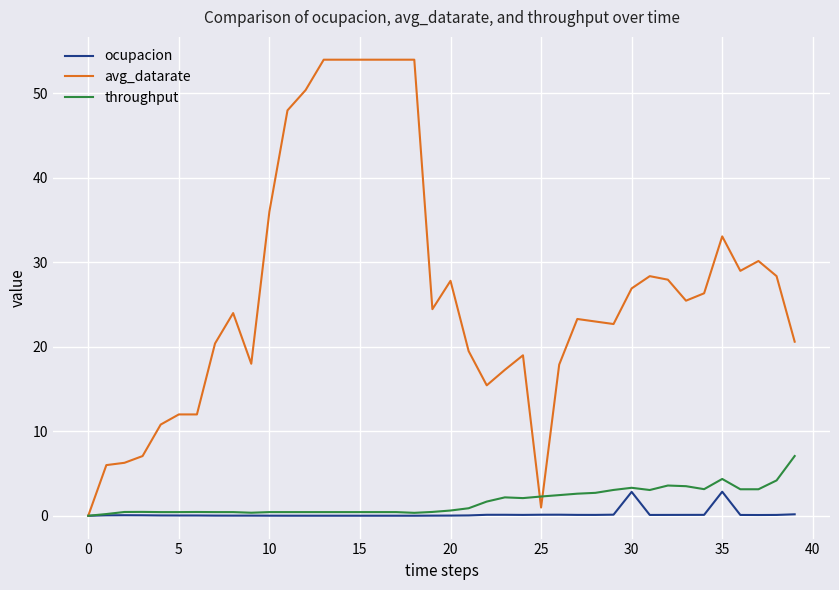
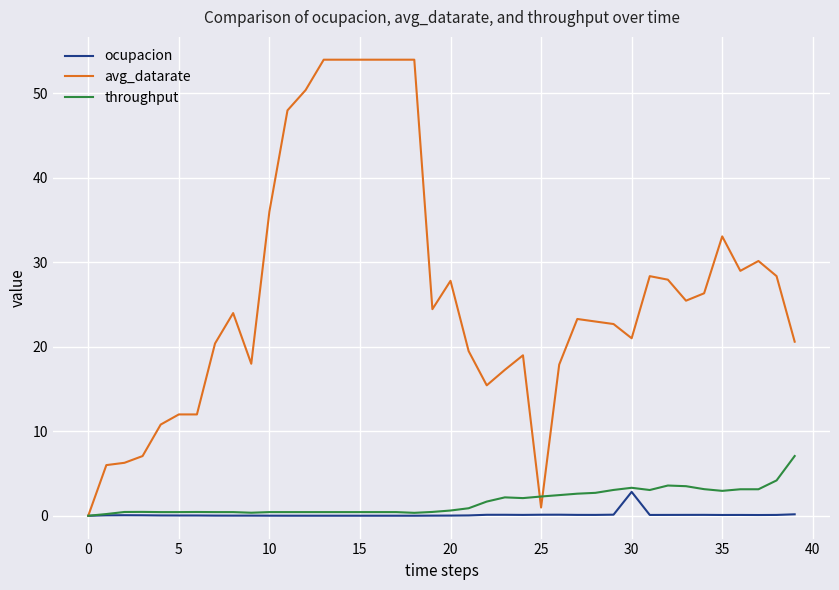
  {
    "ocupacion": {
      "5": 0,
      "10": 0,
      "15": 0,
      "20": 0,
      "25": 0,
      "30": 3,
-     "35": 3
+     "35": 0
    },
    "avg_datarate": {
      "5": 12,
      "10": 36,
      "15": 54,
      "20": 28,
      "25": 1,
-     "30": 27,
+     "30": 21,
      "35": 33
    },
    "throughput": {
      "5": 0,
      "10": 0,
      "15": 0,
      "20": 1,
      "25": 2,
      "30": 3,
-     "35": 4
+     "35": 3
    }
  }
